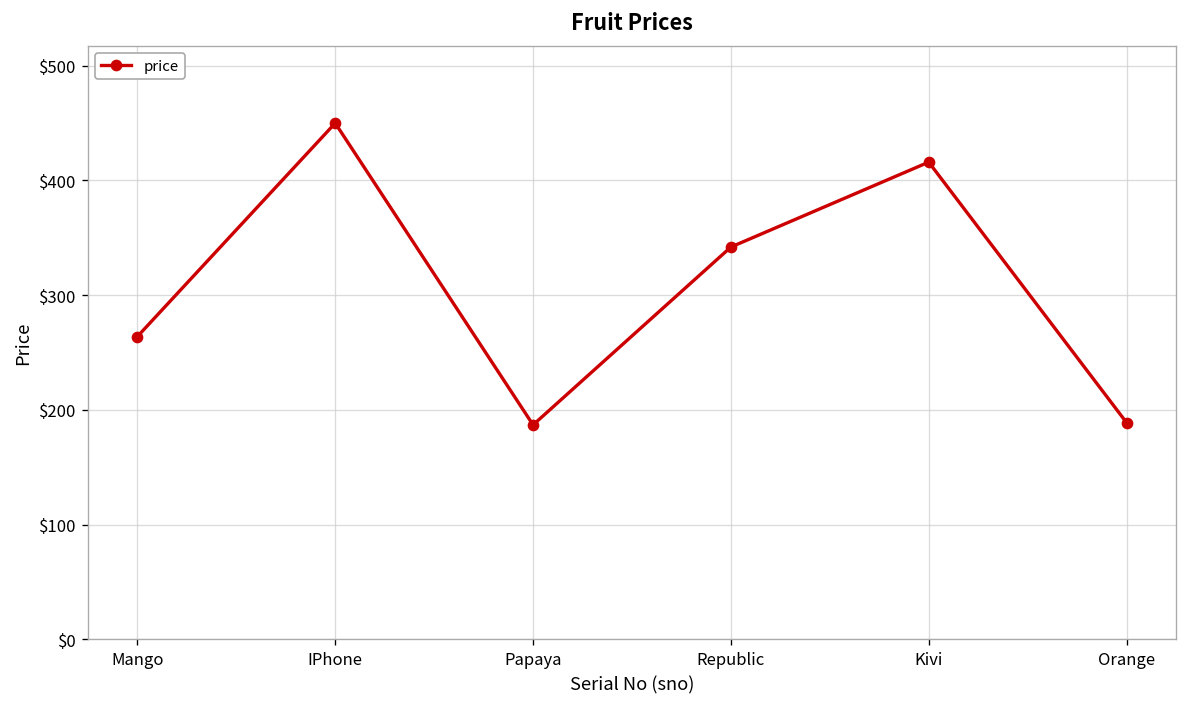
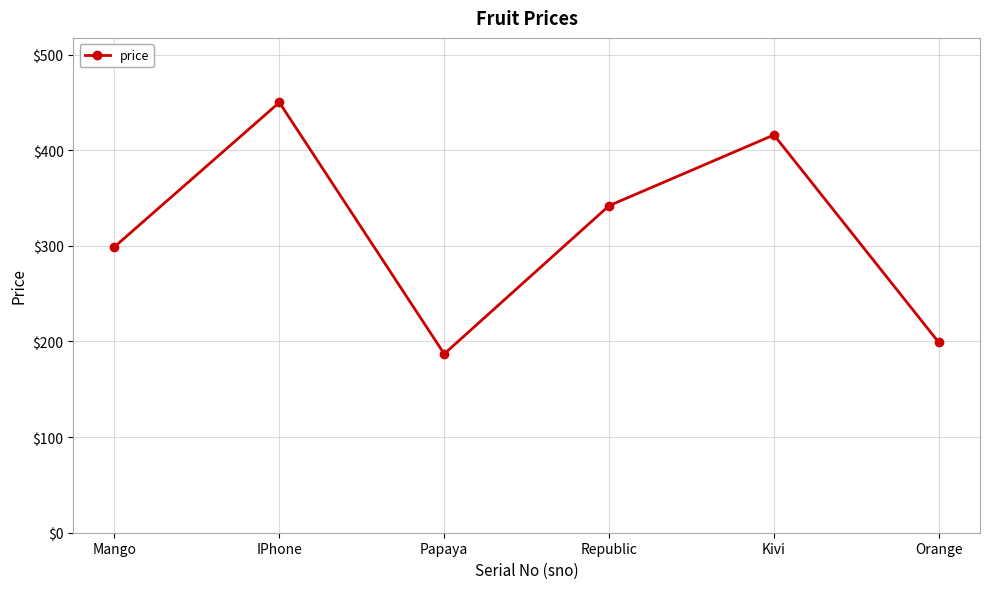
  {
-   "Mango": "$260",
+   "Mango": "$300",
    "IPhone": "$450",
    "Papaya": "$190",
    "Republic": "$340",
    "Kivi": "$420",
-   "Orange": "$190"
+   "Orange": "$200"
  }
